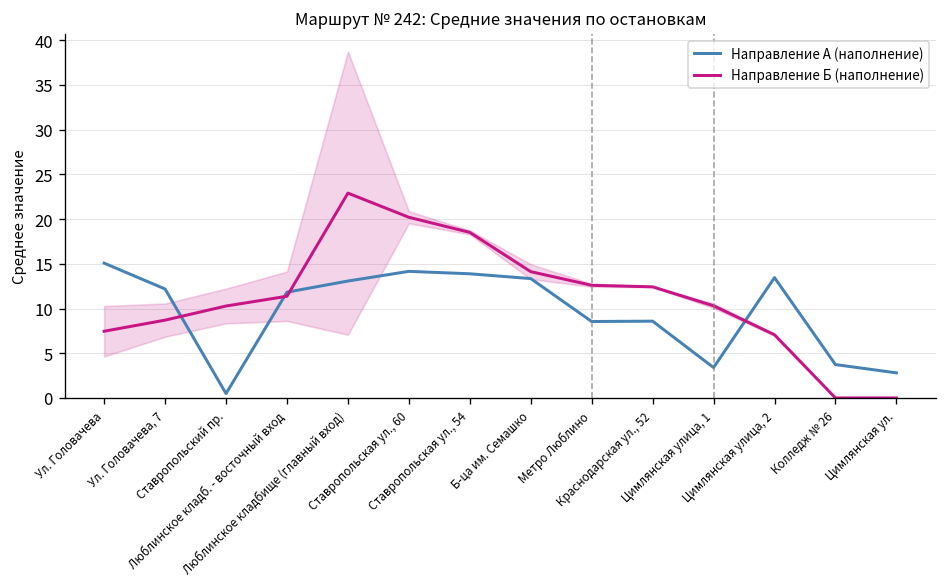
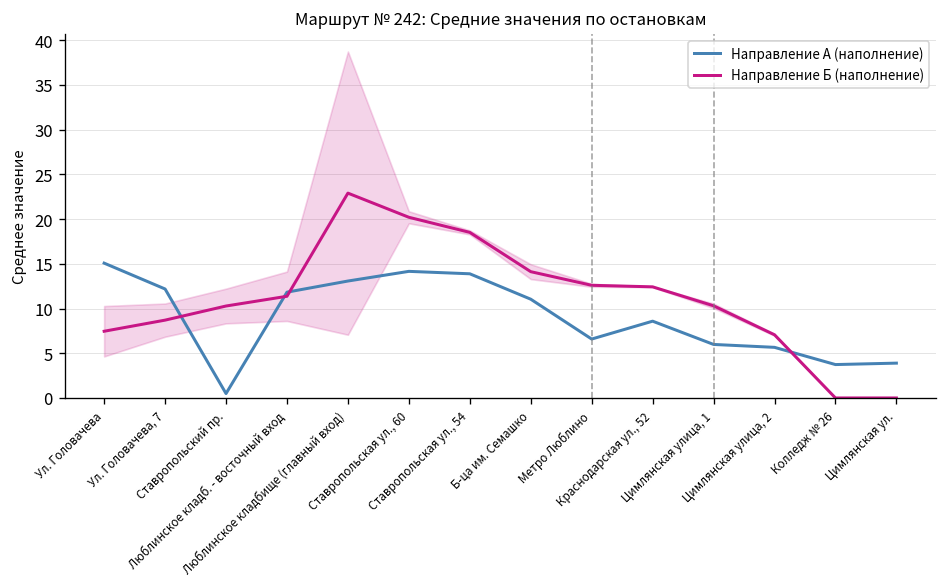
  {
    "Направление А (наполнение)": {
      "Ул. Головачева": 15,
      "Ул. Головачева, 7": 12,
      "Ставропольский пр.": 0,
      "Люблинское кладб. - восточный вход": 12,
      "Люблинское кладбище (главный вход)": 13,
      "Ставропольская ул., 60": 14,
      "Ставропольская ул., 54": 14,
-     "Б-ца им. Семашко": 13,
-     "Метро Люблино": 9,
+     "Б-ца им. Семашко": 11,
+     "Метро Люблино": 7,
      "Краснодарская ул., 52": 9,
-     "Цимлянская улица, 1": 3,
-     "Цимлянская улица, 2": 13,
+     "Цимлянская улица, 1": 6,
+     "Цимлянская улица, 2": 6,
      "Колледж № 26": 4,
-     "Цимлянская ул.": 3
+     "Цимлянская ул.": 4
    }
  }
